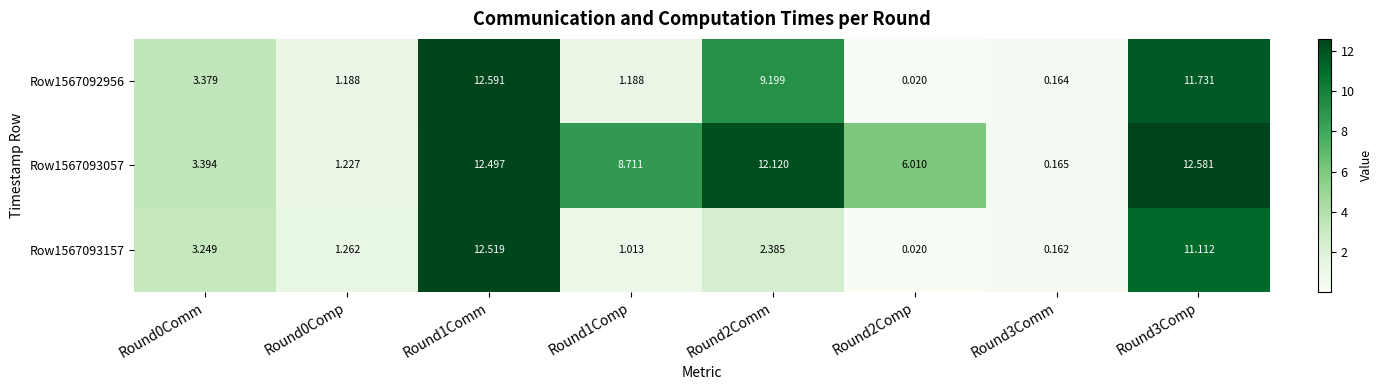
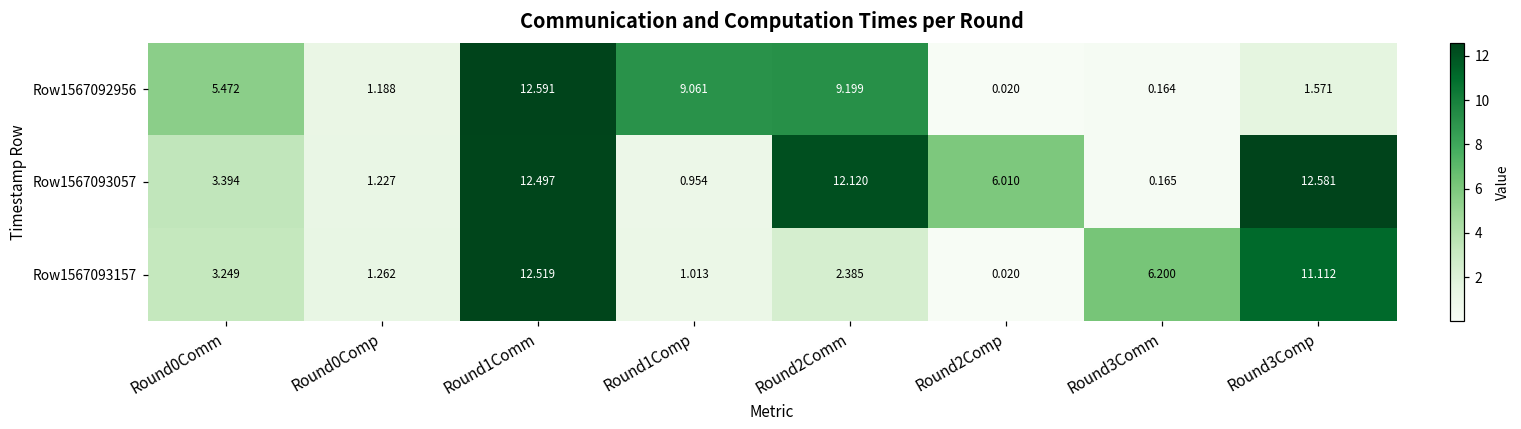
  {
    "Row1567092956": {
-     "Round0Comm": 3.379,
+     "Round0Comm": 5.472,
      "Round0Comp": 1.188,
      "Round1Comm": 12.591,
-     "Round1Comp": 1.188,
+     "Round1Comp": 9.061,
      "Round2Comm": 9.199,
      "Round2Comp": 0.020,
      "Round3Comm": 0.164,
-     "Round3Comp": 11.731
+     "Round3Comp": 1.571
    },
    "Row1567093057": {
      "Round0Comm": 3.394,
      "Round0Comp": 1.227,
      "Round1Comm": 12.497,
-     "Round1Comp": 8.711,
+     "Round1Comp": 0.954,
      "Round2Comm": 12.120,
      "Round2Comp": 6.010,
      "Round3Comm": 0.165,
      "Round3Comp": 12.581
    },
    "Row1567093157": {
      "Round0Comm": 3.249,
      "Round0Comp": 1.262,
      "Round1Comm": 12.519,
      "Round1Comp": 1.013,
      "Round2Comm": 2.385,
      "Round2Comp": 0.020,
-     "Round3Comm": 0.162,
+     "Round3Comm": 6.200,
      "Round3Comp": 11.112
    }
  }
